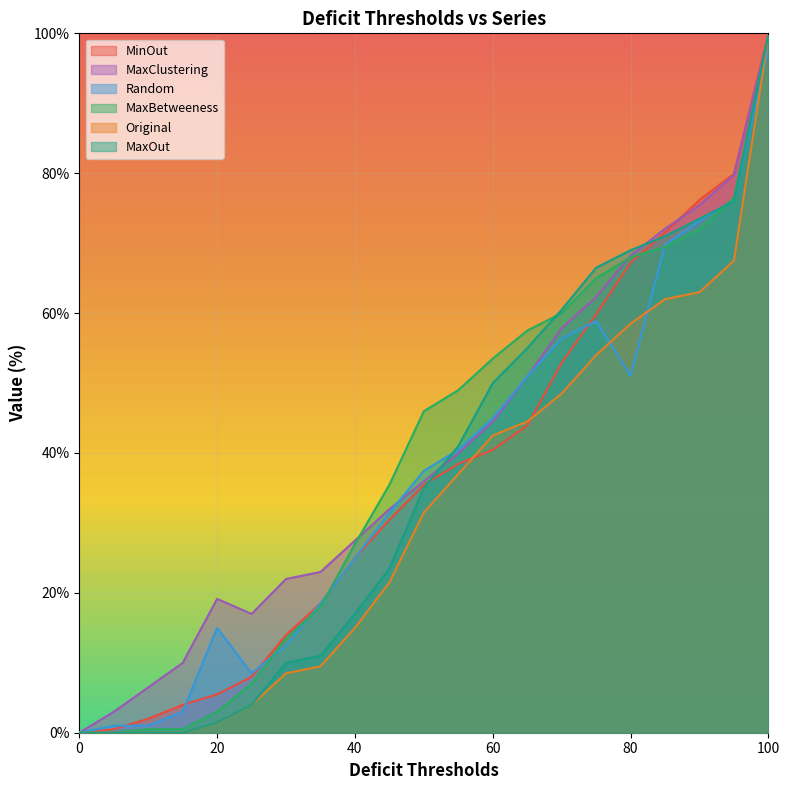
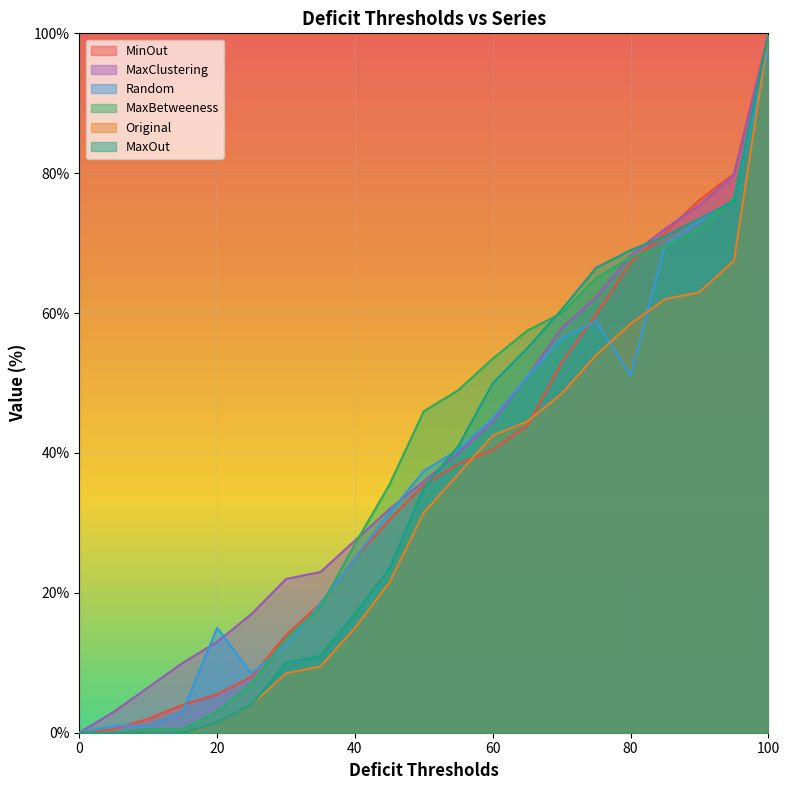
  {
    "MaxClustering": {
-     "20": "19%",
+     "20": "13%",
      "40": "27%",
      "60": "44%"
    },
    "Random": {
      "20": "15%",
      "60": "45%",
      "80": "51%",
      "100": "98%"
    }
  }
